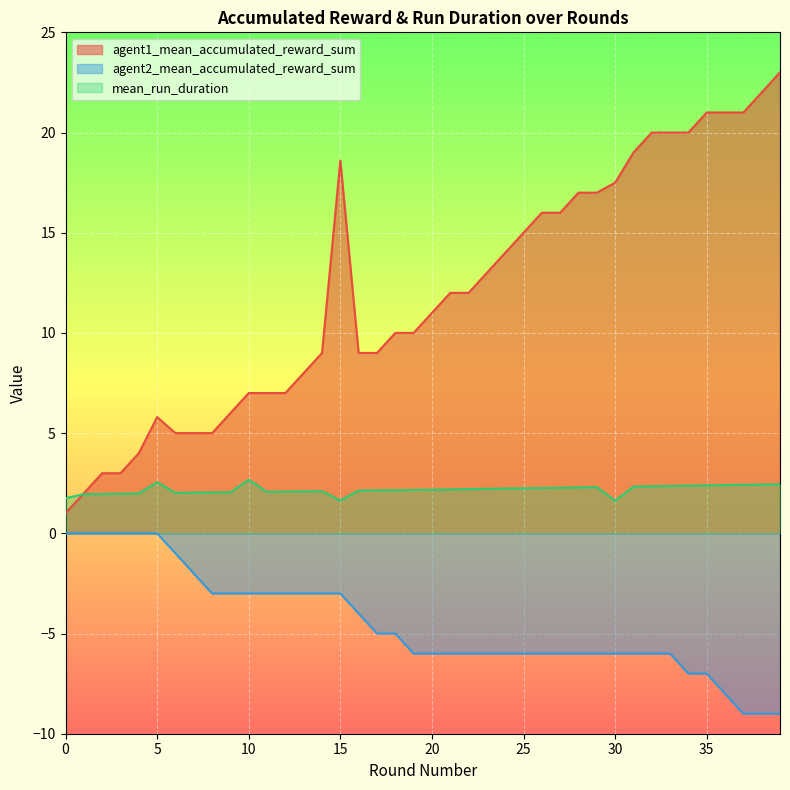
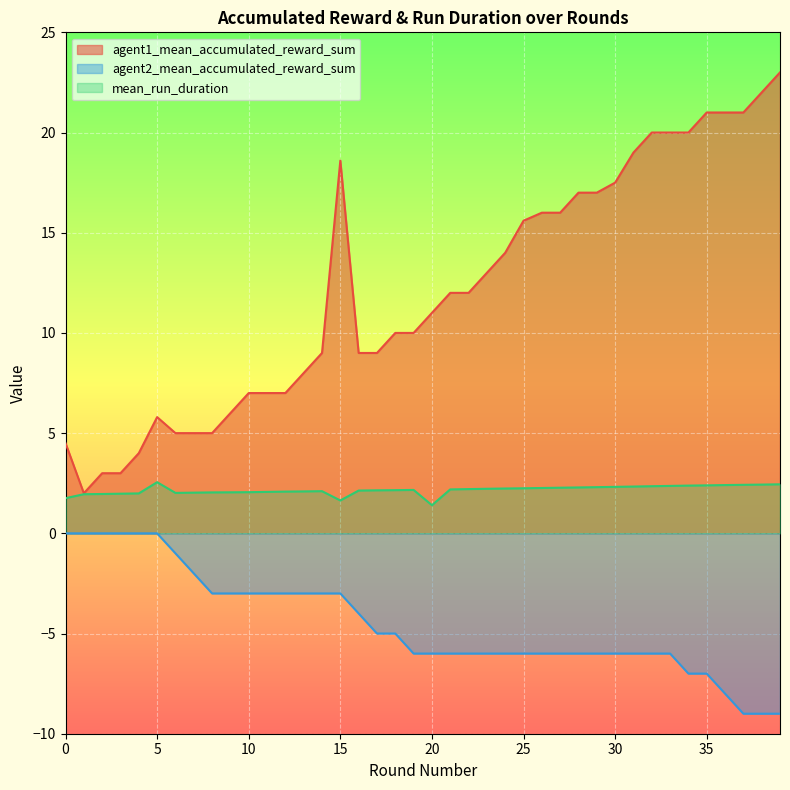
  {
    "agent1_mean_accumulated_reward_sum": {
-     "0": 1.0,
+     "0": 4.5,
      "5": 5.8,
      "10": 7.0,
      "15": 18.6,
      "20": 11.0,
-     "25": 15.0,
+     "25": 15.6,
      "30": 17.5,
      "35": 21.0
    },
    "mean_run_duration": {
      "0": 1.8,
      "5": 2.6,
-     "10": 2.7,
+     "10": 2.1,
      "15": 1.6,
-     "20": 2.2,
+     "20": 1.4,
      "25": 2.2,
-     "30": 1.6,
+     "30": 2.3,
      "35": 2.4
    }
  }
